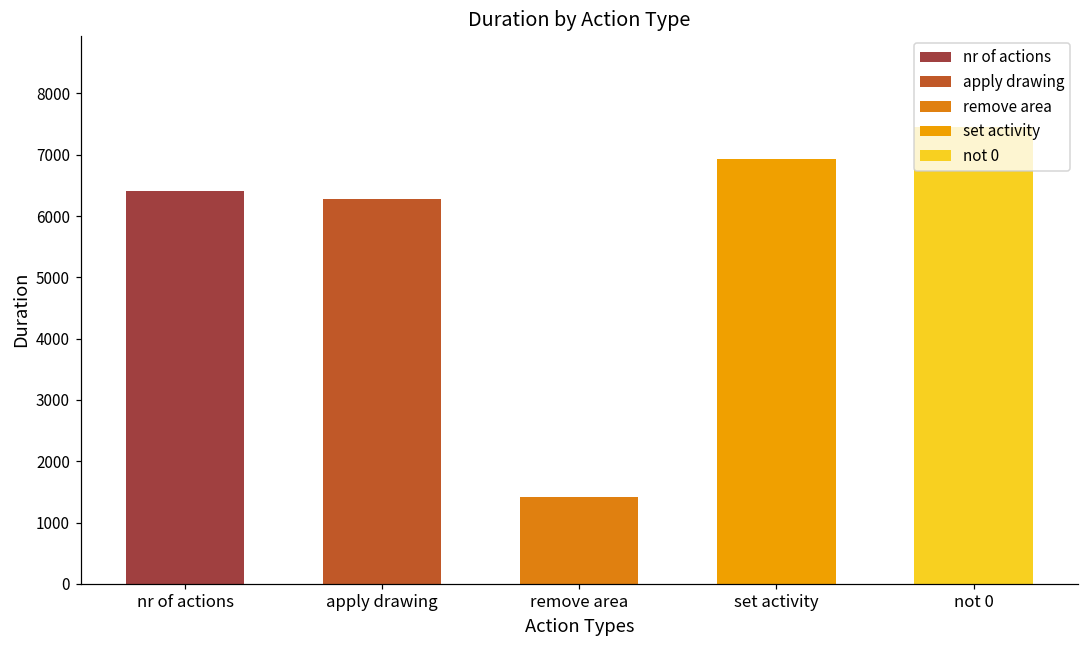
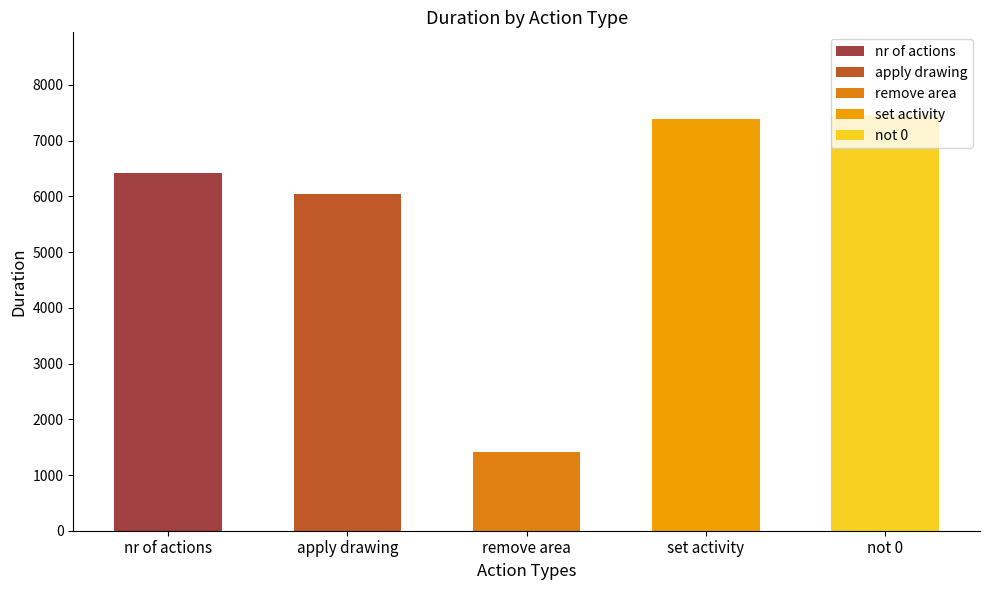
  {
    "nr of actions": 6400,
-   "apply drawing": 6300,
+   "apply drawing": 6000,
    "remove area": 1400,
-   "set activity": 6900
+   "set activity": 7400
  }
